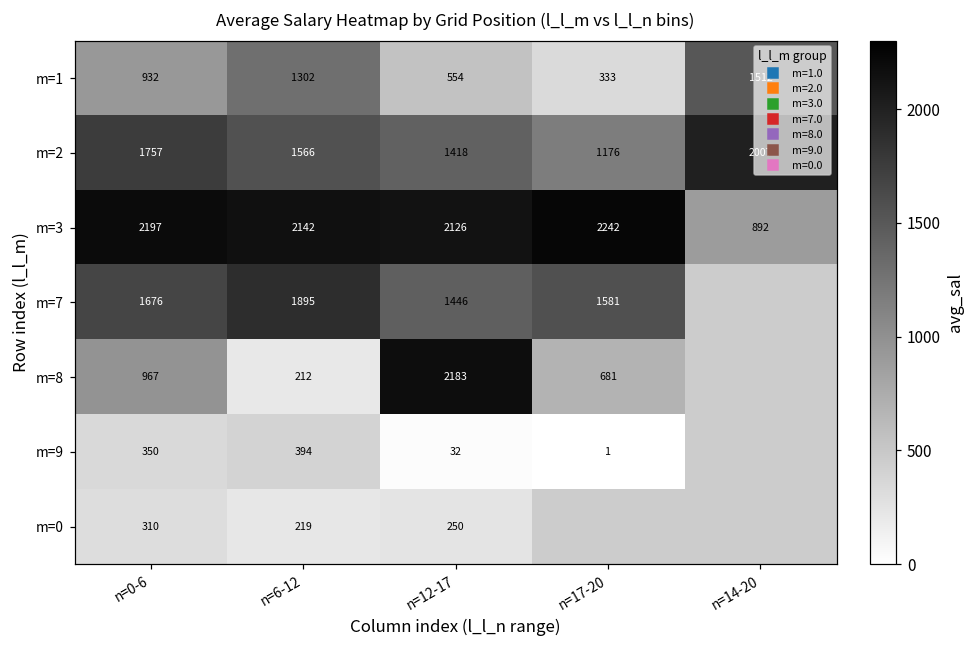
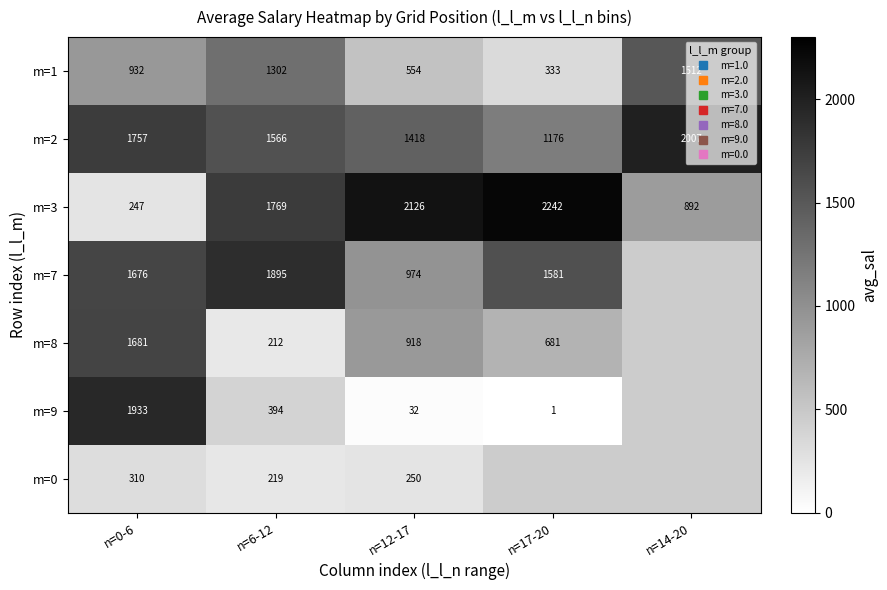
  {
    "m=1": {
      "n=0-6": 932,
      "n=6-12": 1302,
      "n=12-17": 554,
      "n=17-20": 333
    },
    "m=2": {
      "n=0-6": 1757,
      "n=6-12": 1566,
      "n=12-17": 1418,
      "n=17-20": 1176
    },
    "m=3": {
-     "n=0-6": 2197,
-     "n=6-12": 2142,
+     "n=0-6": 247,
+     "n=6-12": 1769,
      "n=12-17": 2126,
      "n=17-20": 2242,
      "n=14-20": 892
    },
    "m=7": {
      "n=0-6": 1676,
      "n=6-12": 1895,
-     "n=12-17": 1446,
+     "n=12-17": 974,
      "n=17-20": 1581
    },
    "m=8": {
-     "n=0-6": 967,
+     "n=0-6": 1681,
      "n=6-12": 212,
-     "n=12-17": 2183,
+     "n=12-17": 918,
      "n=17-20": 681
    },
    "m=9": {
-     "n=0-6": 350,
+     "n=0-6": 1933,
      "n=6-12": 394,
      "n=12-17": 32,
      "n=17-20": 1
    },
    "m=0": {
      "n=0-6": 310,
      "n=6-12": 219,
      "n=12-17": 250
    }
  }
